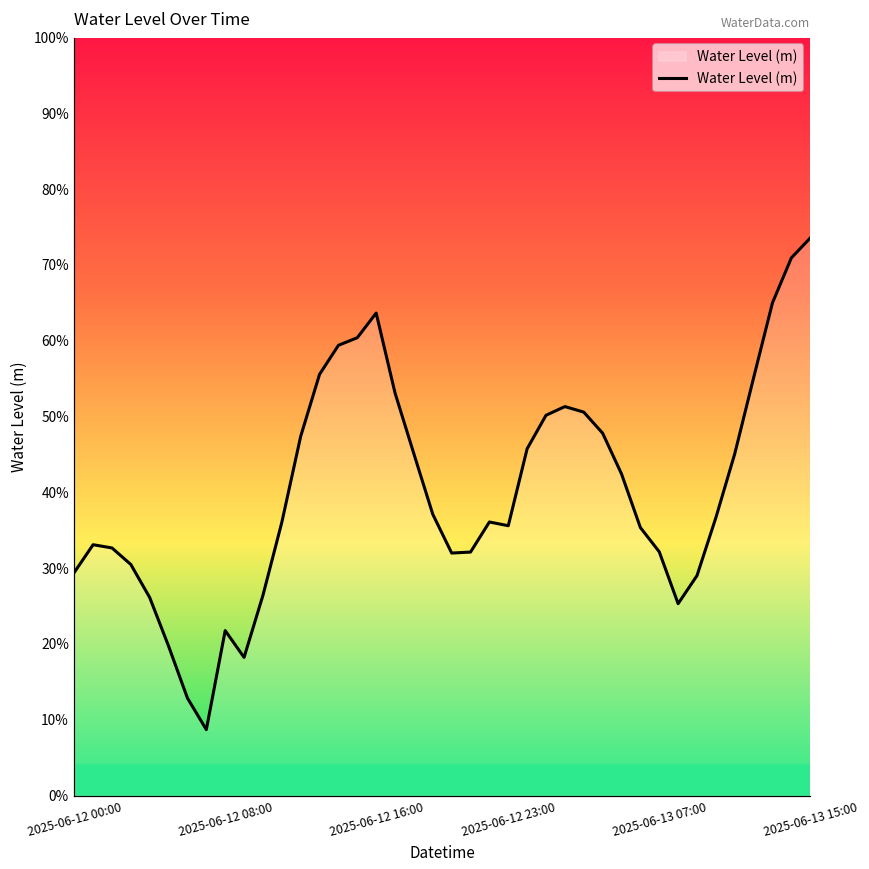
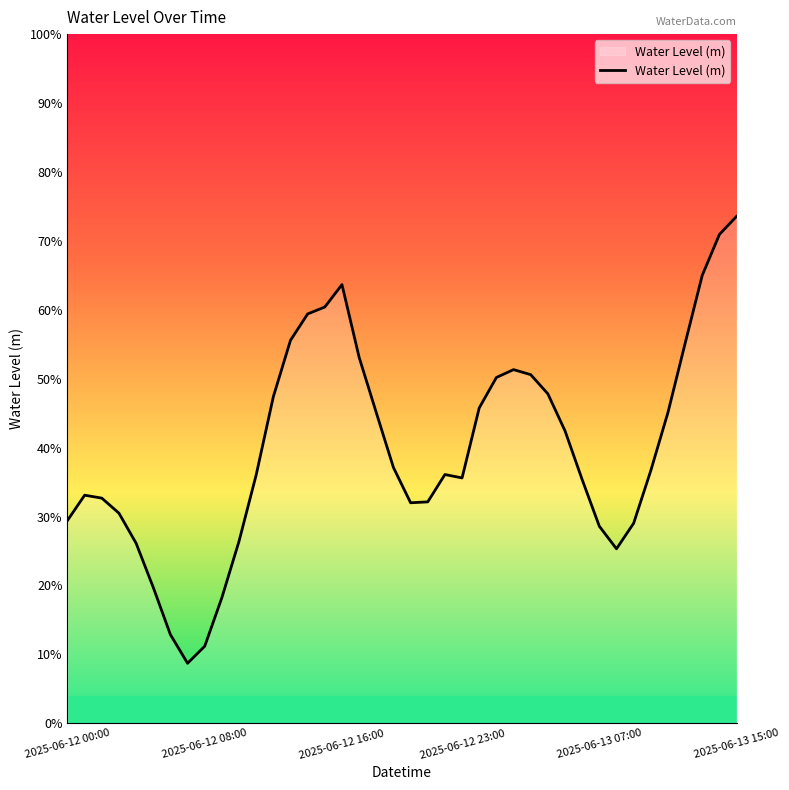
  {
    "2025-06-12 00:00": "29%",
-   "2025-06-12 08:00": "22%",
+   "2025-06-12 08:00": "11%",
    "2025-06-12 16:00": "64%",
    "2025-06-12 23:00": "36%",
-   "2025-06-13 07:00": "32%",
+   "2025-06-13 07:00": "29%",
    "2025-06-13 15:00": "74%"
  }
